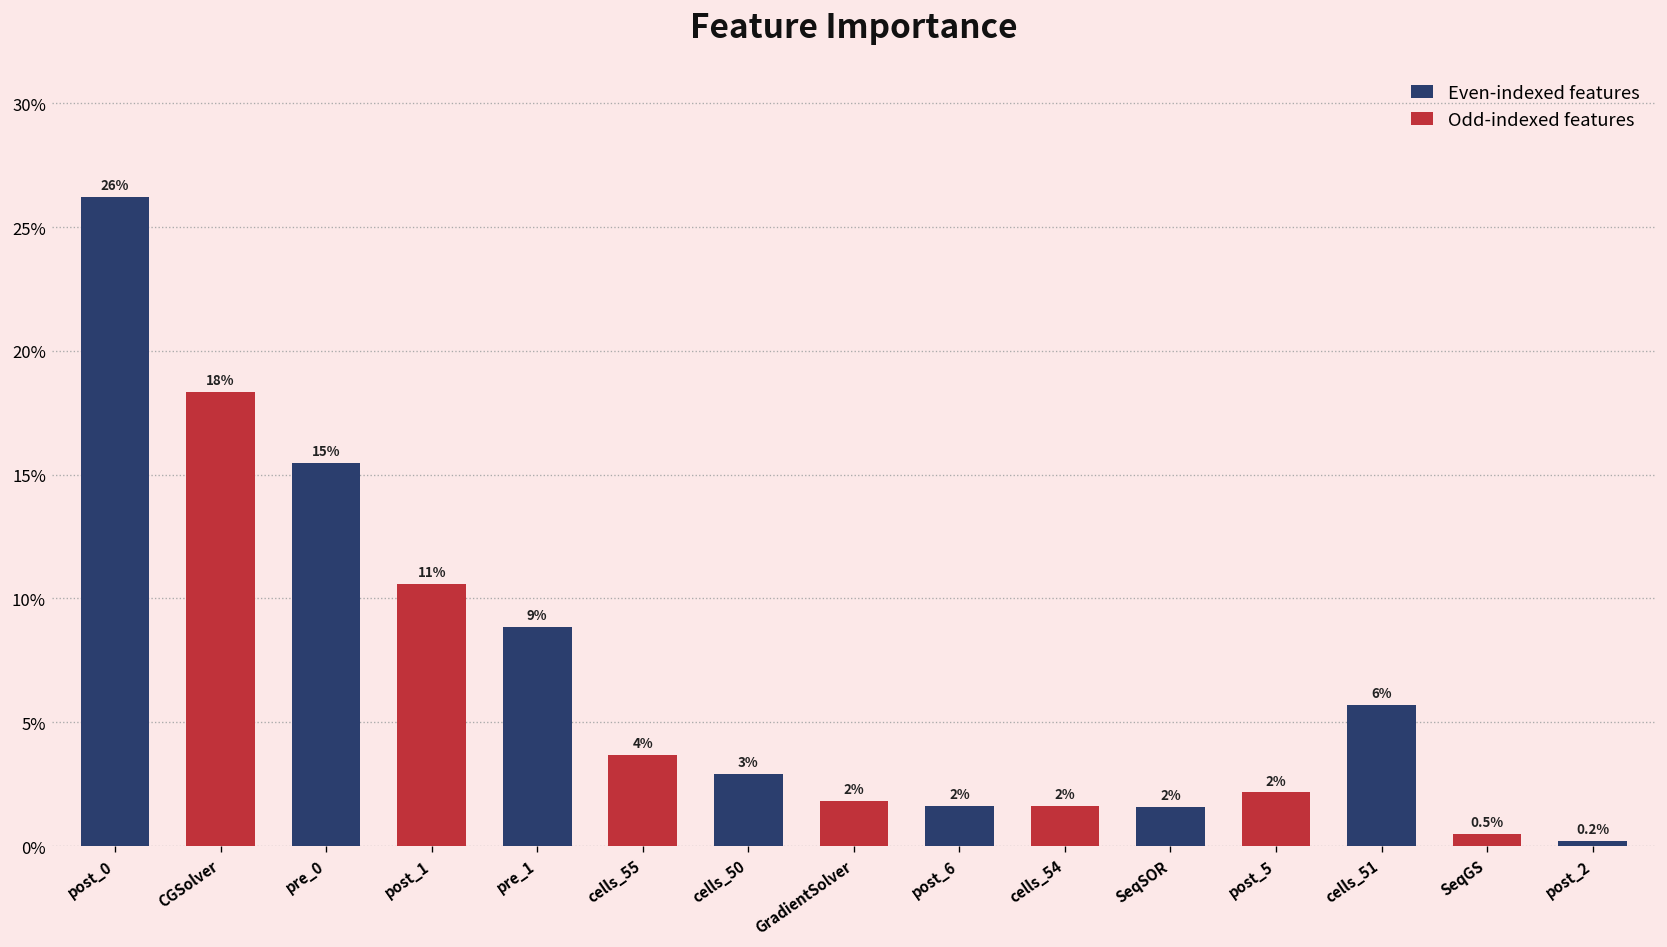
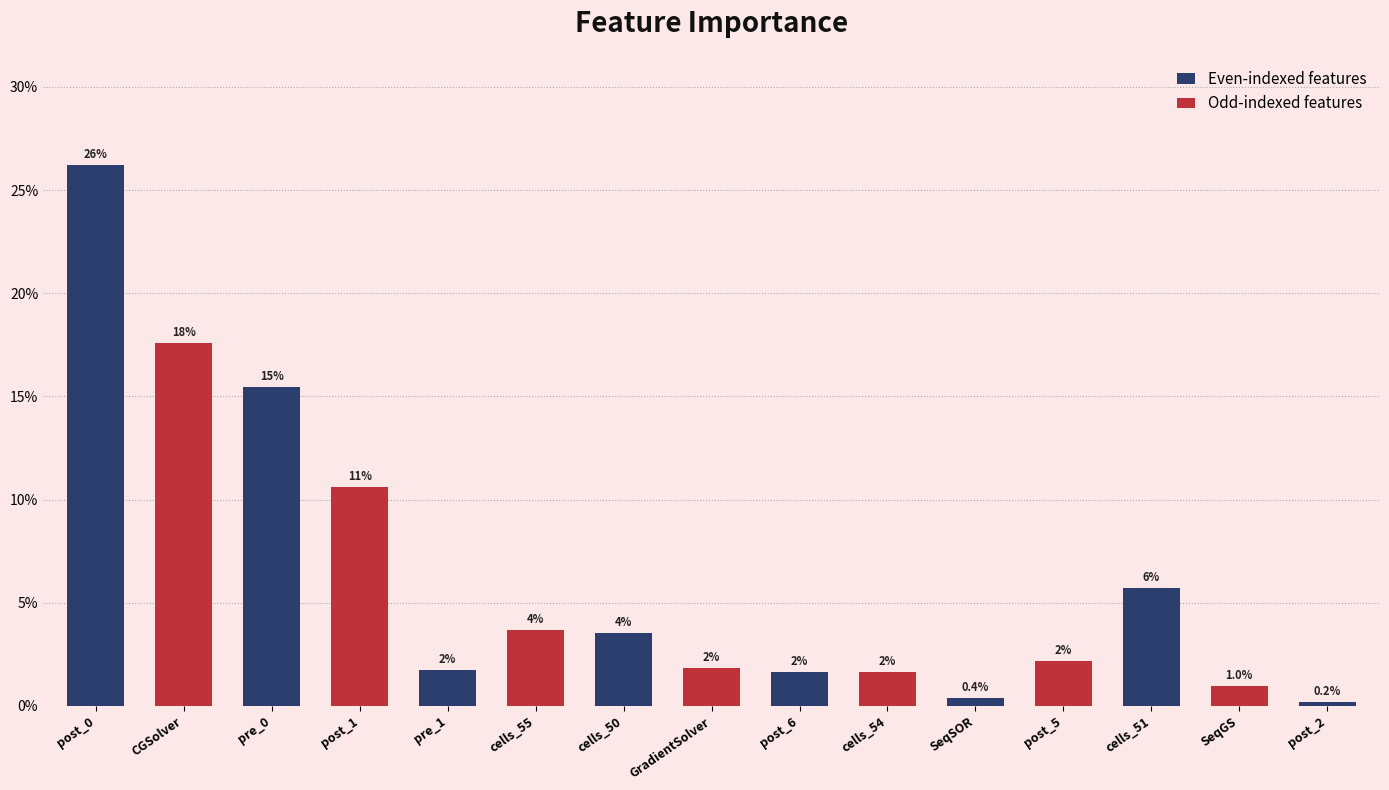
  {
    "post_0": "26%",
-   "CGSolver": "18.3%",
+   "CGSolver": "17.6%",
    "pre_0": "15%",
    "post_1": "11%",
-   "pre_1": "9%",
+   "pre_1": "2%",
    "cells_55": "4%",
-   "cells_50": "3%",
+   "cells_50": "4%",
    "GradientSolver": "2%",
    "post_6": "2%",
    "cells_54": "2%",
-   "SeqSOR": "2%",
+   "SeqSOR": "0.4%",
    "post_5": "2%",
    "cells_51": "6%",
-   "SeqGS": "0.5%",
+   "SeqGS": "1.0%",
    "post_2": "0.2%"
  }
